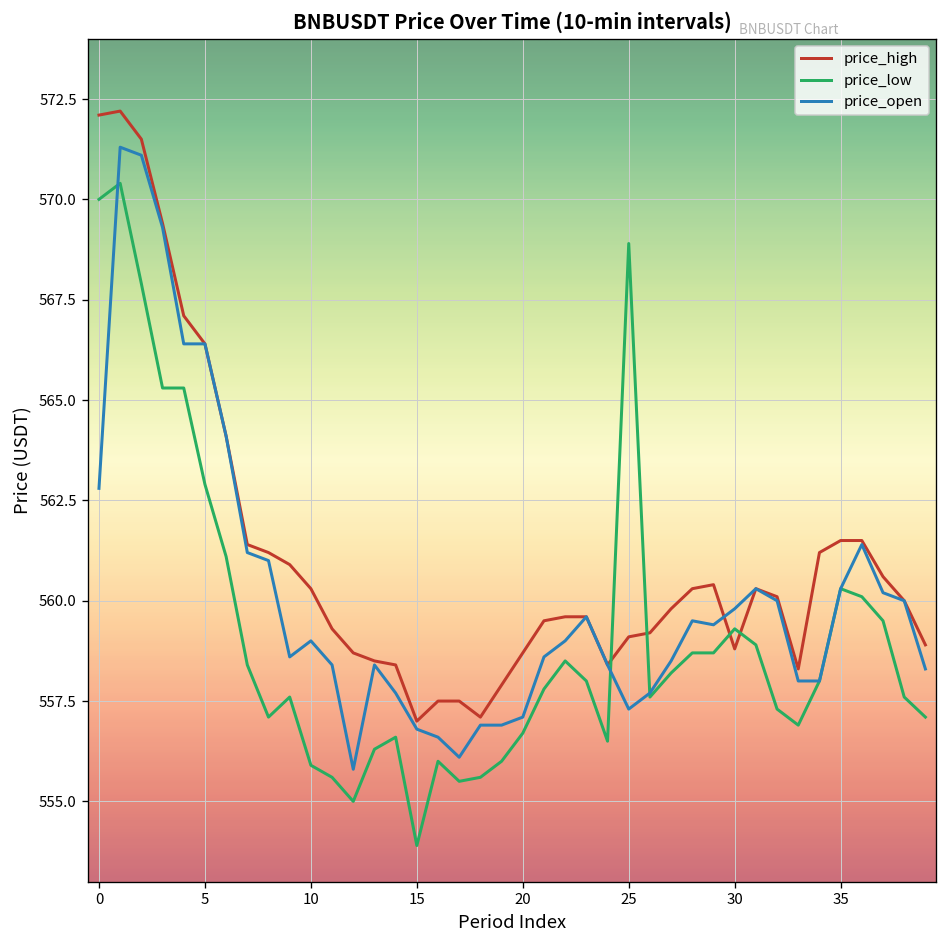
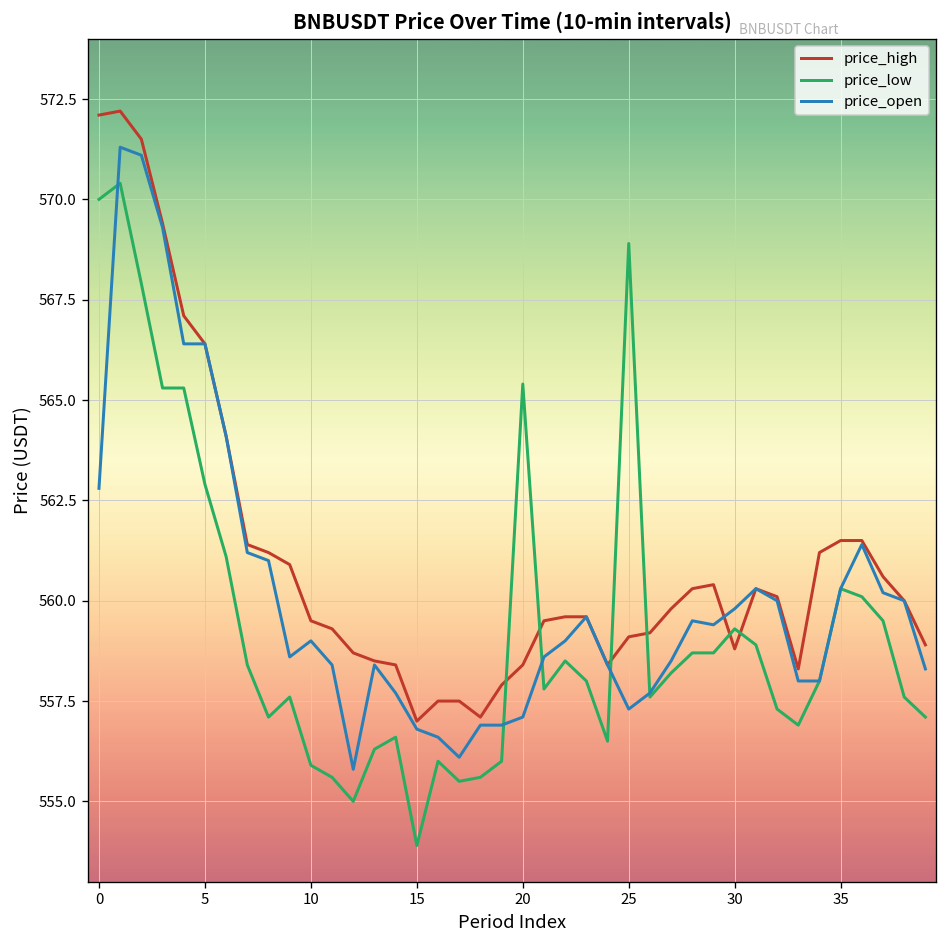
  {
    "price_high": {
      "0": 572.1,
-     "10": 560.3,
+     "10": 559.5,
      "15": 557.0,
-     "20": 558.7,
+     "20": 558.4,
      "25": 559.1,
      "30": 558.8,
      "35": 561.5
    },
    "price_low": {
      "0": 570.0,
      "5": 562.9,
      "10": 555.9,
      "15": 553.9,
-     "20": 556.7,
+     "20": 565.4,
      "25": 568.9,
      "30": 559.3
    },
    "price_open": {
      "0": 562.8,
      "10": 559.0,
      "15": 556.8,
      "20": 557.1,
      "25": 557.3,
      "30": 559.8
    }
  }
